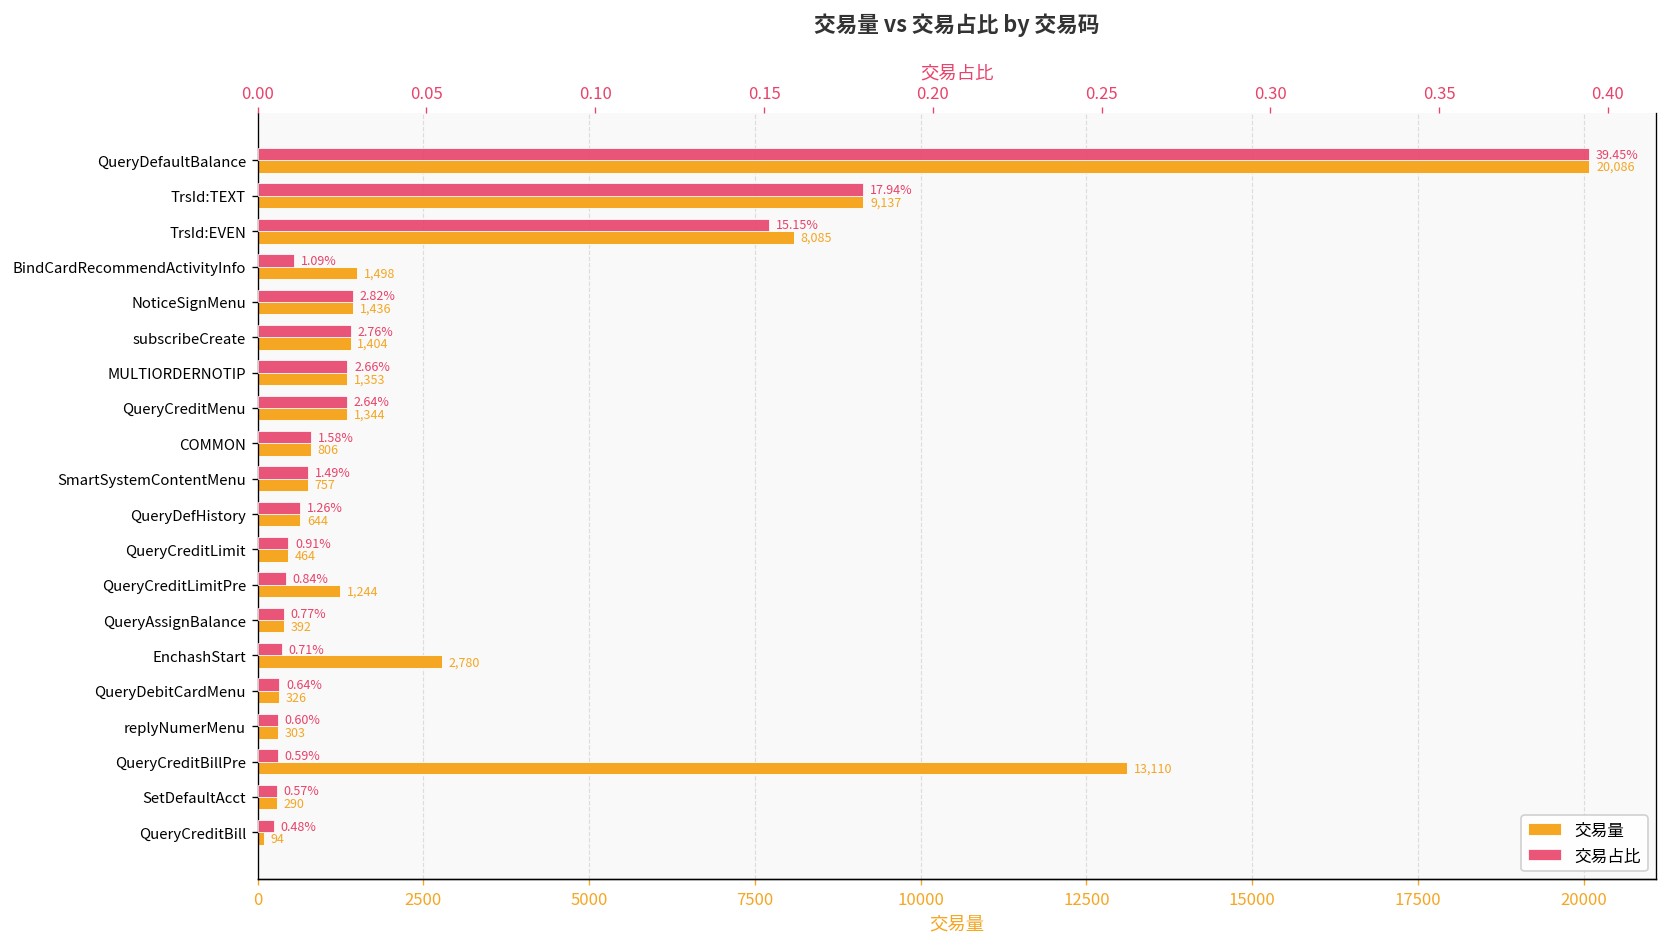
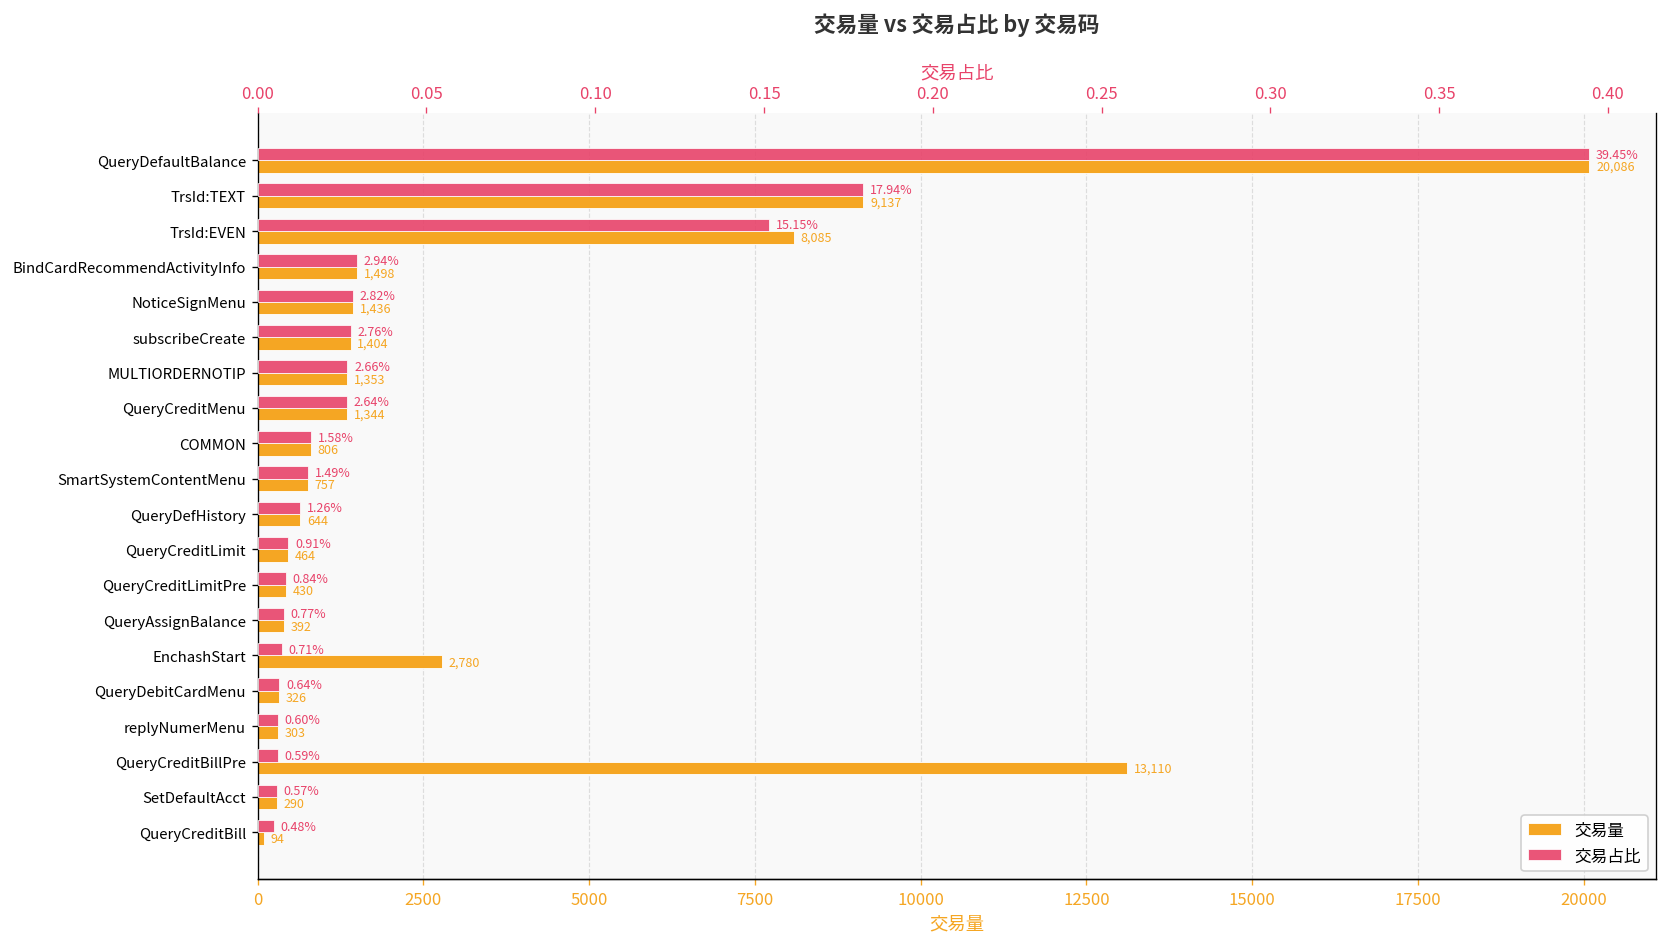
  {
    "交易量": {
      "QueryDefaultBalance": "20,086",
      "TrsId:TEXT": "9,137",
      "TrsId:EVEN": "8,085",
      "BindCardRecommendActivityInfo": "1,498",
      "NoticeSignMenu": "1,436",
      "subscribeCreate": "1,404",
      "MULTIORDERNOTIP": "1,353",
      "QueryCreditMenu": "1,344",
      "COMMON": "806",
      "SmartSystemContentMenu": "757",
      "QueryDefHistory": "644",
      "QueryCreditLimit": "464",
-     "QueryCreditLimitPre": "1,244",
+     "QueryCreditLimitPre": "430",
      "QueryAssignBalance": "392",
      "EnchashStart": "2,780",
      "QueryDebitCardMenu": "326",
      "replyNumerMenu": "303",
      "QueryCreditBillPre": "13,110",
      "SetDefaultAcct": "290",
      "QueryCreditBill": "94"
    },
    "交易占比": {
      "QueryDefaultBalance": "39.45%",
      "TrsId:TEXT": "17.94%",
      "TrsId:EVEN": "15.15%",
-     "BindCardRecommendActivityInfo": "1.09%",
+     "BindCardRecommendActivityInfo": "2.94%",
      "NoticeSignMenu": "2.82%",
      "subscribeCreate": "2.76%",
      "MULTIORDERNOTIP": "2.66%",
      "QueryCreditMenu": "2.64%",
      "COMMON": "1.58%",
      "SmartSystemContentMenu": "1.49%",
      "QueryDefHistory": "1.26%",
      "QueryCreditLimit": "0.91%",
      "QueryCreditLimitPre": "0.84%",
      "QueryAssignBalance": "0.77%",
      "EnchashStart": "0.71%",
      "QueryDebitCardMenu": "0.64%",
      "replyNumerMenu": "0.60%",
      "QueryCreditBillPre": "0.59%",
      "SetDefaultAcct": "0.57%",
      "QueryCreditBill": "0.48%"
    }
  }
